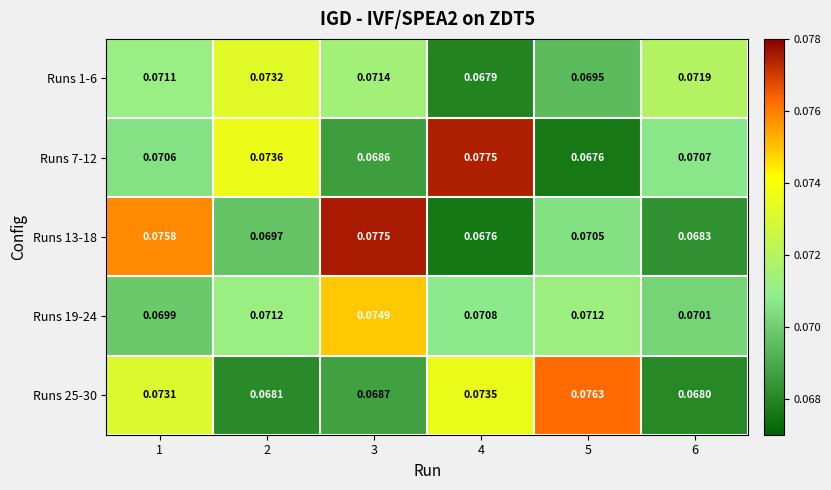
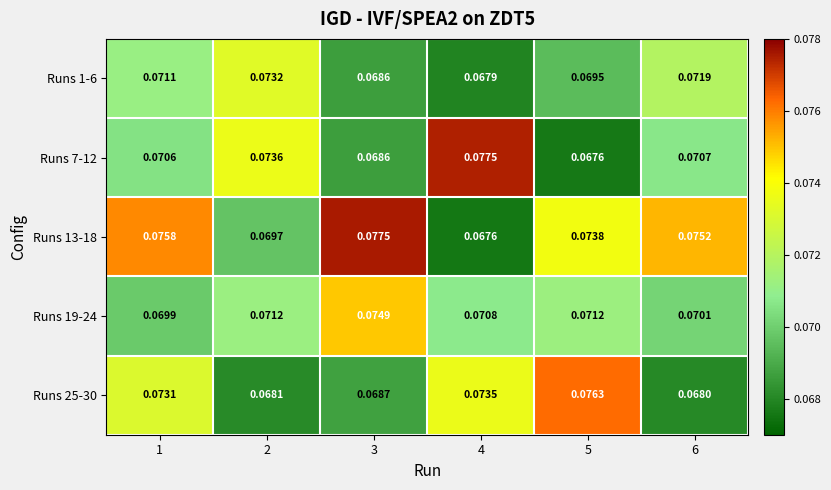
  {
    "Runs 1-6": {
      "1": 0.0711,
      "2": 0.0732,
-     "3": 0.0714,
+     "3": 0.0686,
      "4": 0.0679,
      "5": 0.0695,
      "6": 0.0719
    },
    "Runs 7-12": {
      "1": 0.0706,
      "2": 0.0736,
      "3": 0.0686,
      "4": 0.0775,
      "5": 0.0676,
      "6": 0.0707
    },
    "Runs 13-18": {
      "1": 0.0758,
      "2": 0.0697,
      "3": 0.0775,
      "4": 0.0676,
-     "5": 0.0705,
-     "6": 0.0683
+     "5": 0.0738,
+     "6": 0.0752
    },
    "Runs 19-24": {
      "1": 0.0699,
      "2": 0.0712,
      "3": 0.0749,
      "4": 0.0708,
      "5": 0.0712,
      "6": 0.0701
    },
    "Runs 25-30": {
      "1": 0.0731,
      "2": 0.0681,
      "3": 0.0687,
      "4": 0.0735,
      "5": 0.0763,
      "6": 0.0680
    }
  }
